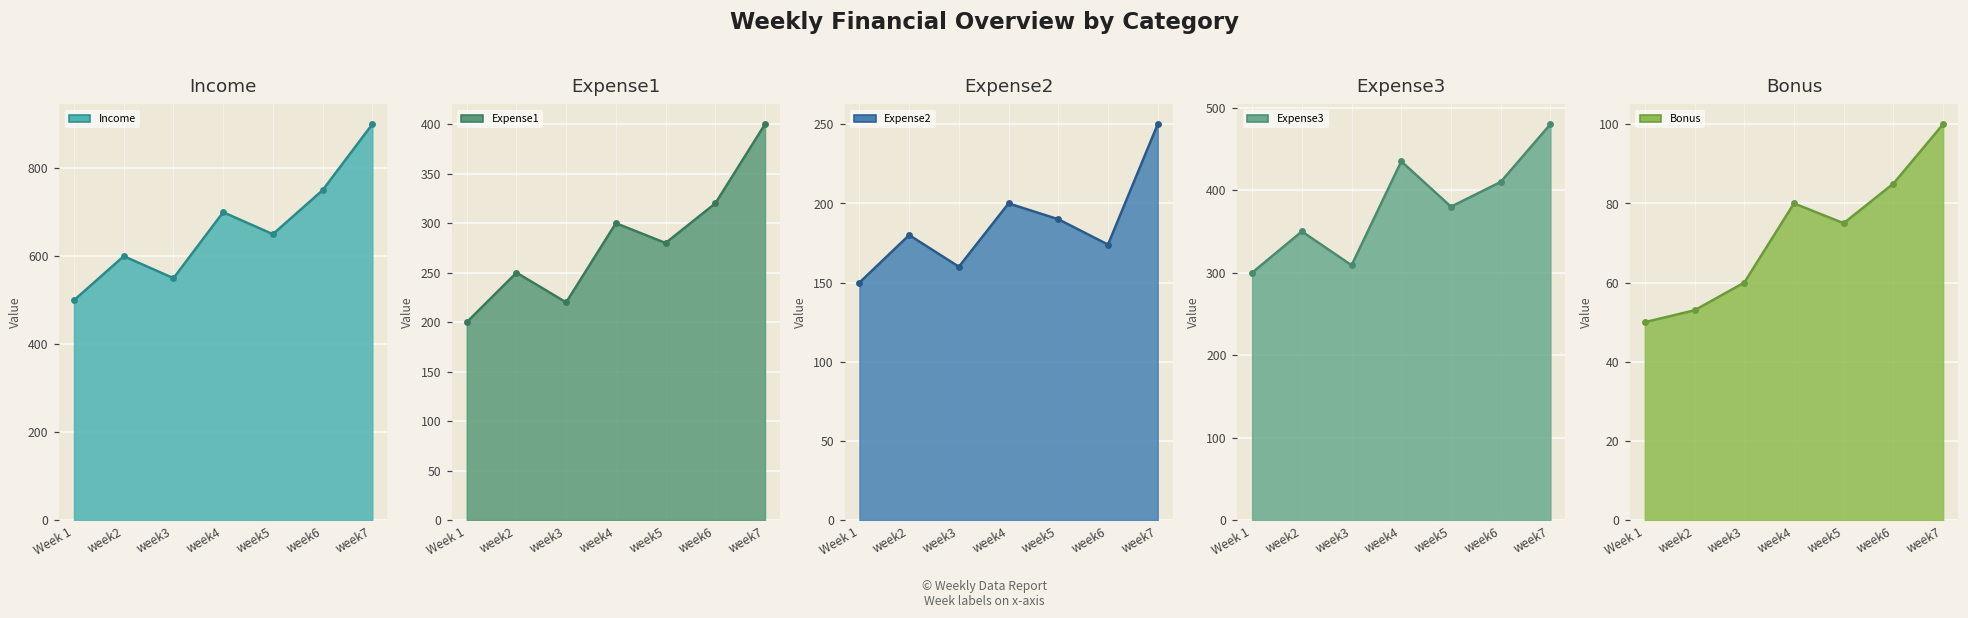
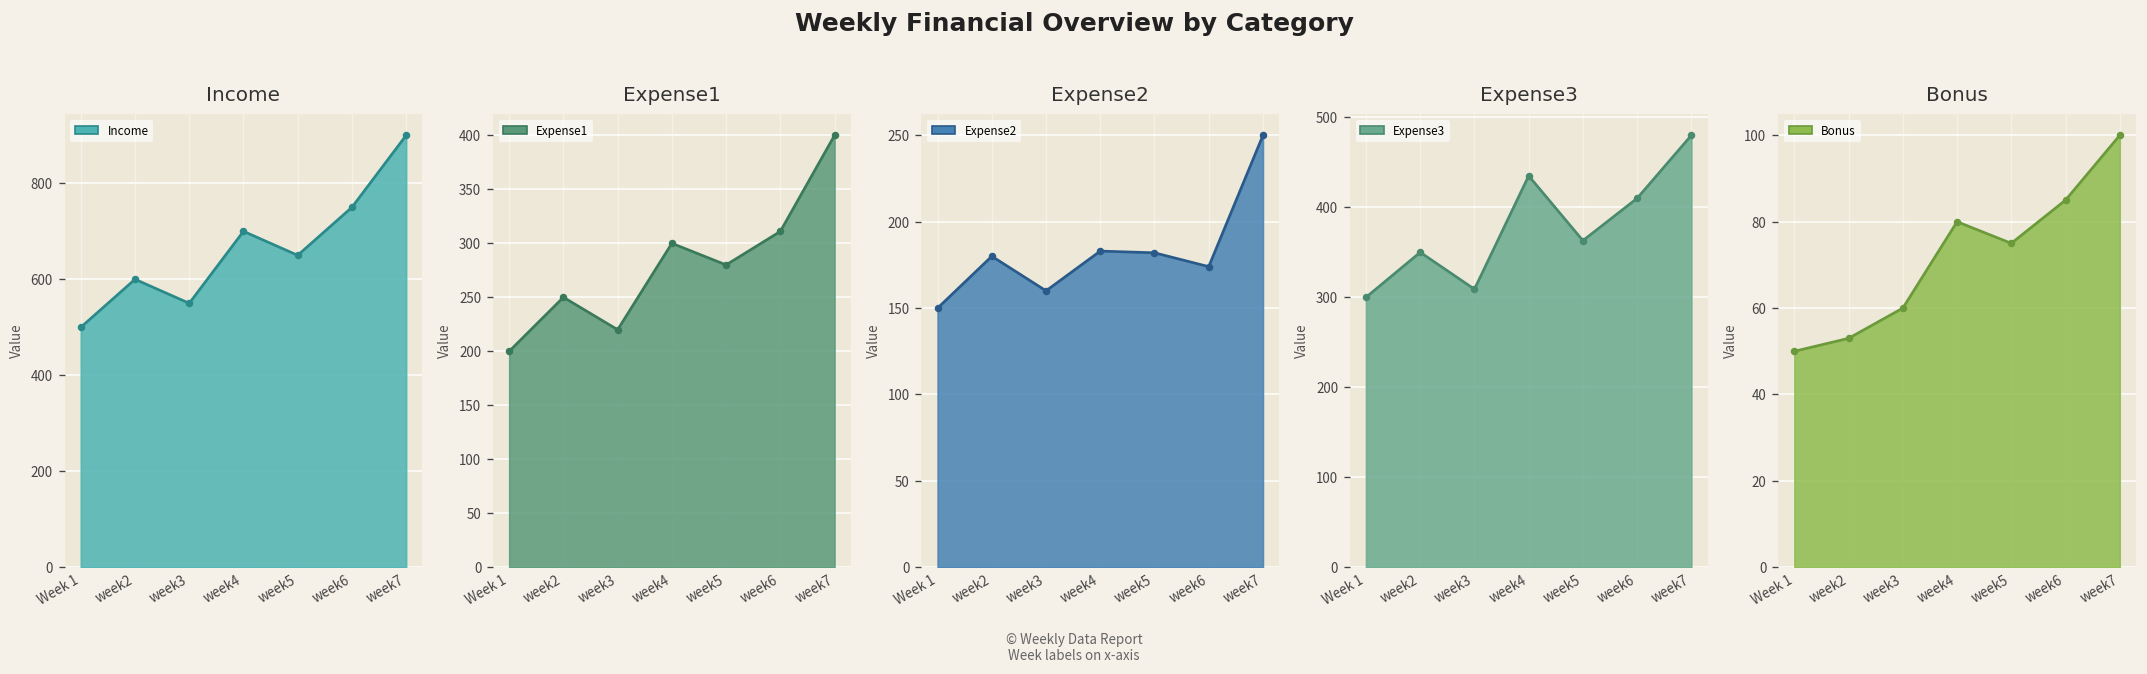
  {
    "Income": {
      "Week 1": 500,
      "week2": 600,
      "week3": 550,
      "week4": 700,
      "week5": 650,
      "week6": 750,
      "week7": 900
    },
    "Expense1": {
      "Week 1": 200,
      "week2": 250,
      "week3": 220,
      "week4": 300,
      "week5": 280,
-     "week6": 320,
+     "week6": 310,
      "week7": 400
    },
    "Expense2": {
      "Week 1": 150,
      "week2": 180,
      "week3": 160,
-     "week4": 200,
-     "week5": 190,
+     "week4": 183,
+     "week5": 182,
      "week6": 174,
      "week7": 250
    },
    "Expense3": {
      "Week 1": 300,
      "week2": 350,
      "week3": 310,
      "week4": 440,
-     "week5": 380,
+     "week5": 360,
      "week6": 410,
      "week7": 480
    },
    "Bonus": {
      "Week 1": 50,
      "week2": 53,
      "week3": 60,
      "week4": 80,
      "week5": 75,
      "week6": 85,
      "week7": 100
    }
  }
